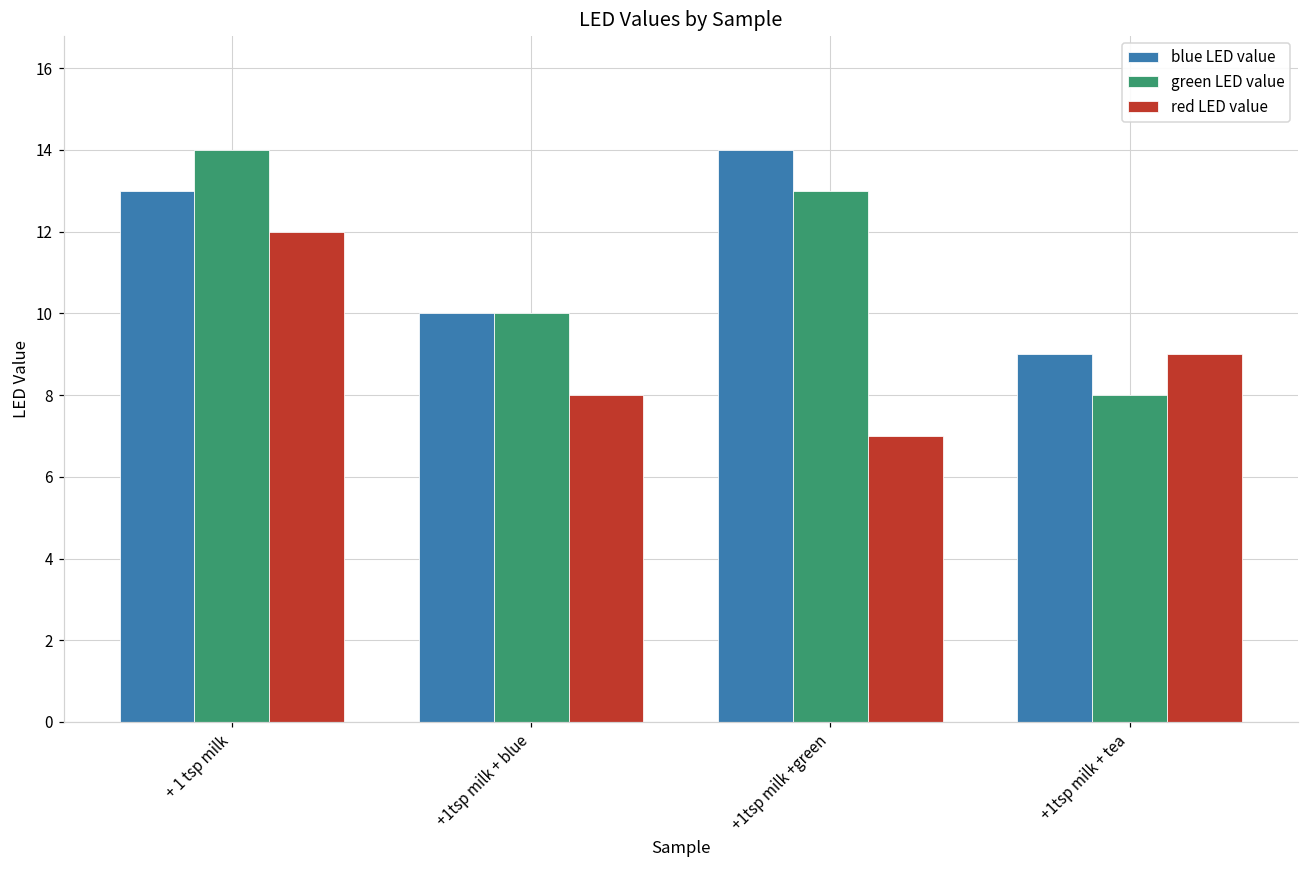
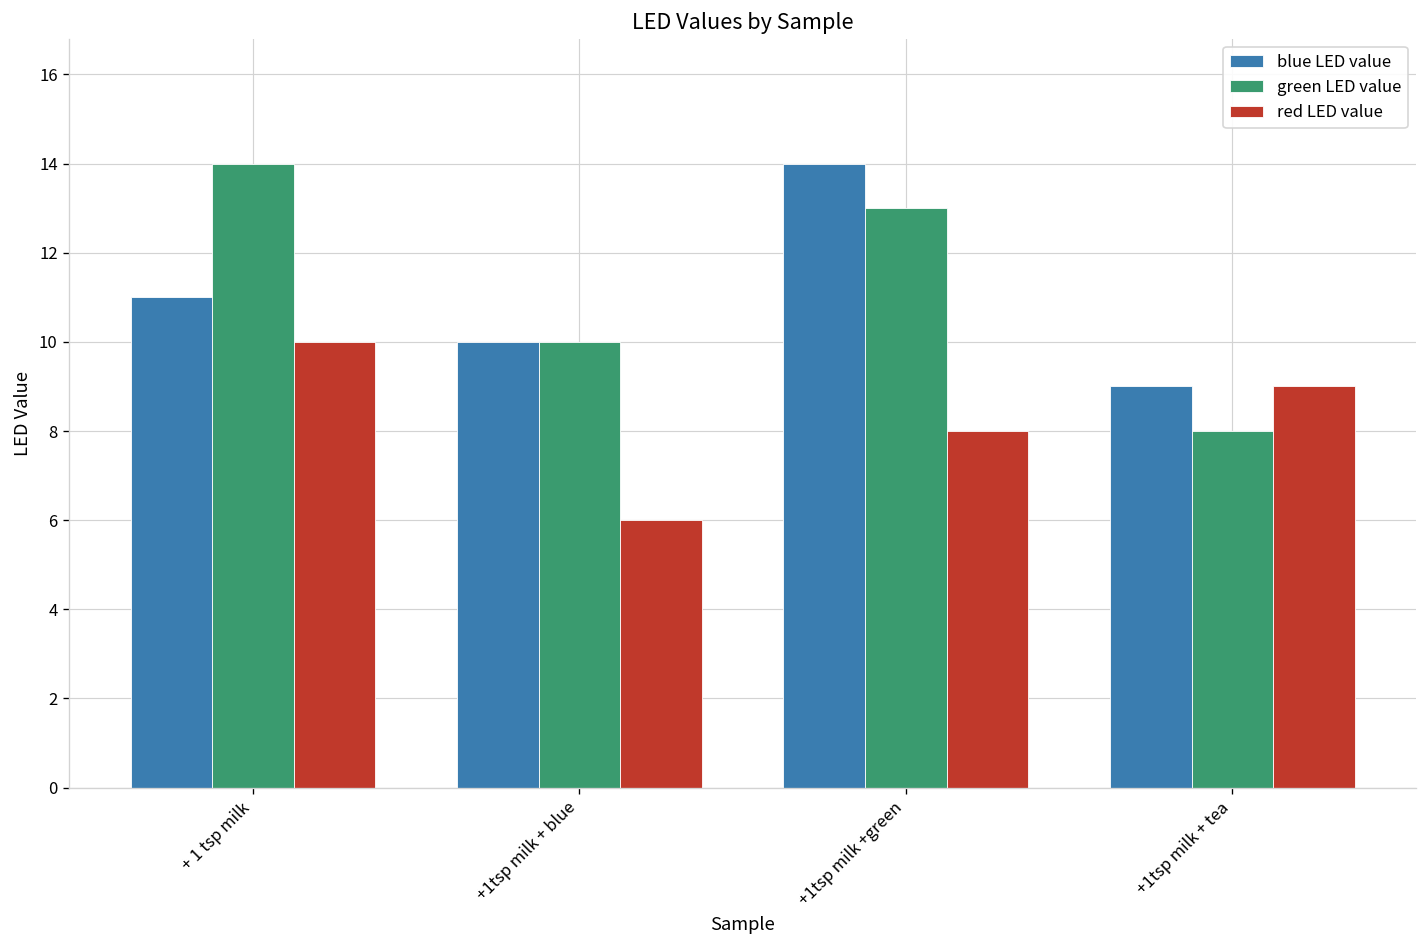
  {
    "blue LED value": {
-     "+ 1 tsp milk": 13,
+     "+ 1 tsp milk": 11,
      "+1tsp milk + blue": 10,
      "+1tsp milk +green": 14,
      "+1tsp milk + tea": 9
    },
    "green LED value": {
      "+ 1 tsp milk": 14,
      "+1tsp milk + blue": 10,
      "+1tsp milk +green": 13,
      "+1tsp milk + tea": 8
    },
    "red LED value": {
-     "+ 1 tsp milk": 12,
-     "+1tsp milk + blue": 8,
-     "+1tsp milk +green": 7,
+     "+ 1 tsp milk": 10,
+     "+1tsp milk + blue": 6,
+     "+1tsp milk +green": 8,
      "+1tsp milk + tea": 9
    }
  }
